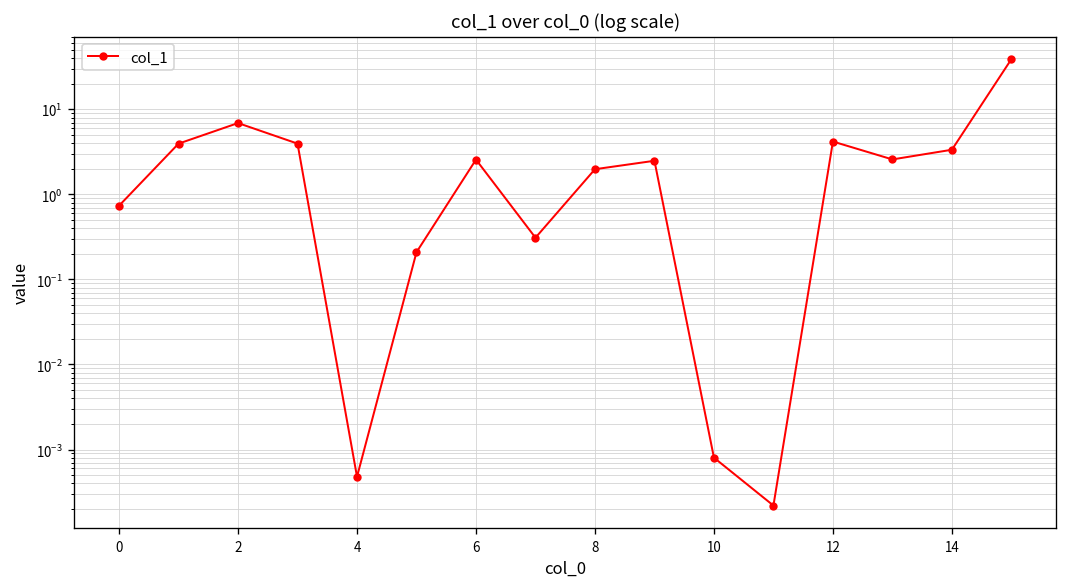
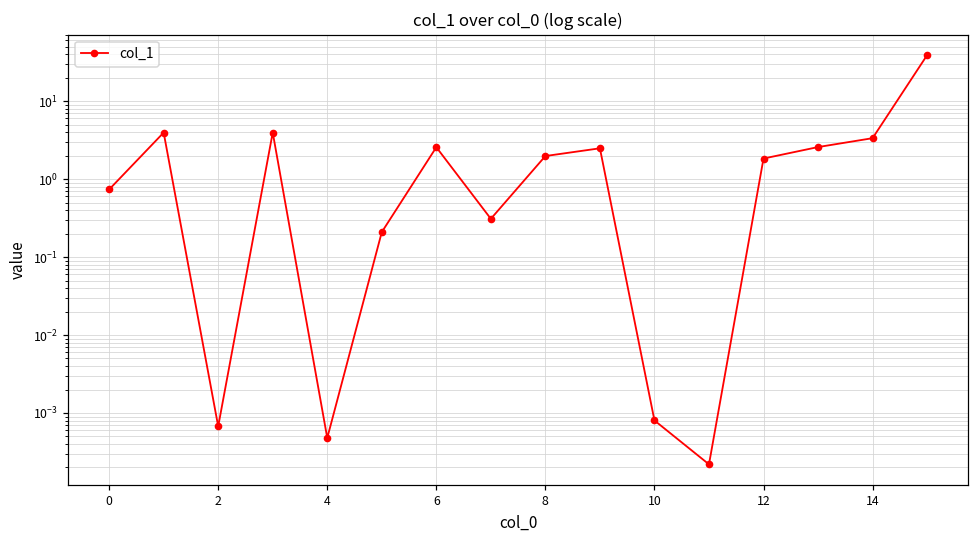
  {
    "0": 0.7,
-   "2": 7,
+   "2": 0.0007,
    "4": 0.0005,
    "6": 2.6,
    "8": 2.0,
    "10": 0.0008,
-   "12": 4,
+   "12": 1.8,
    "14": 3
  }
